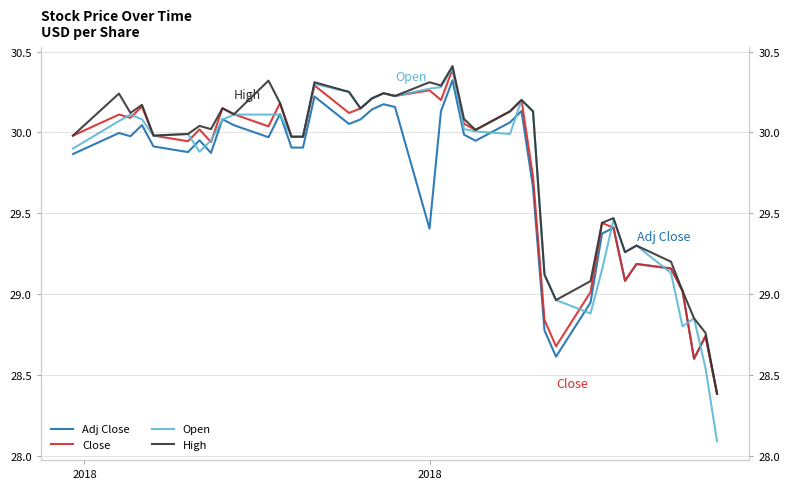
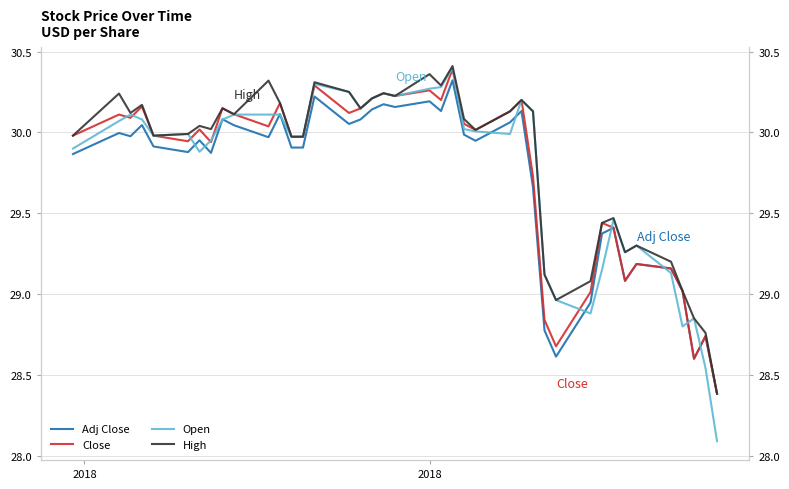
  {
    "Adj Close": {
-     "2018": 29.41
+     "2018": 30.19
    },
    "High": {
-     "2018": 30.31
+     "2018": 30.36
    }
  }
